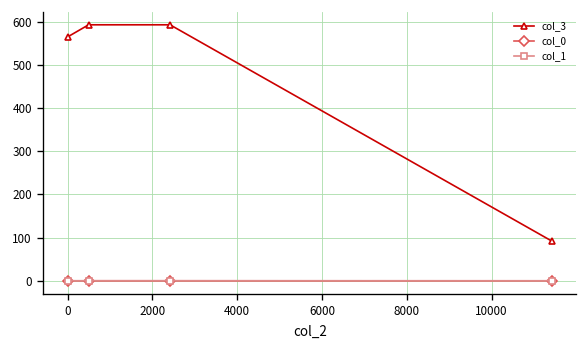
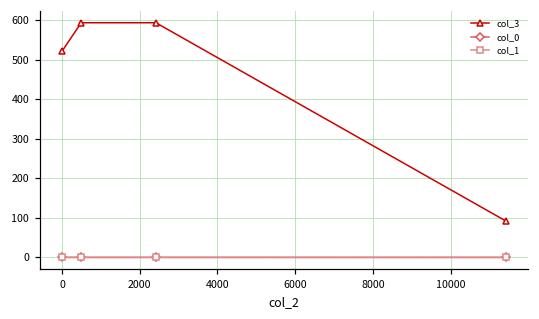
  {
    "col_3": {
-     "0": 570
+     "0": 520
    },
    "col_1": {
      "0": 0
    }
  }
